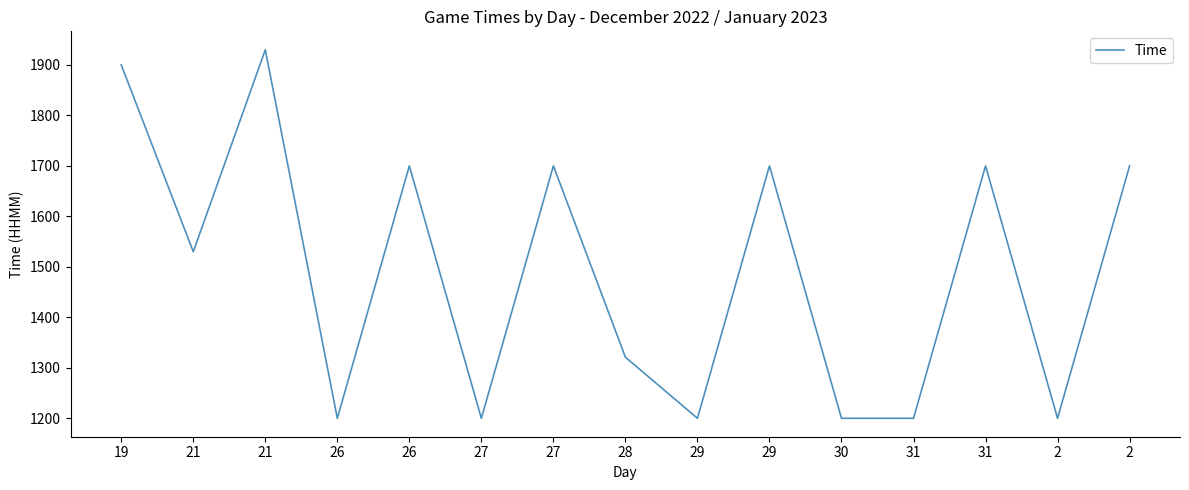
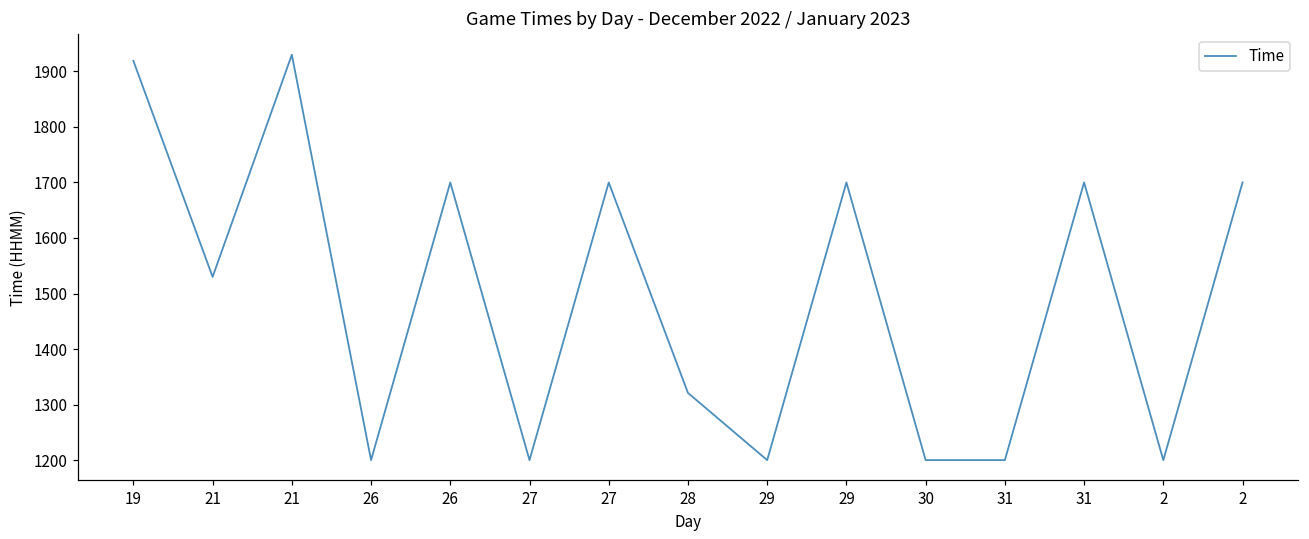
  {
-   "19": 1900,
+   "19": 1920,
    "28": 1320,
    "30": 1200
  }
